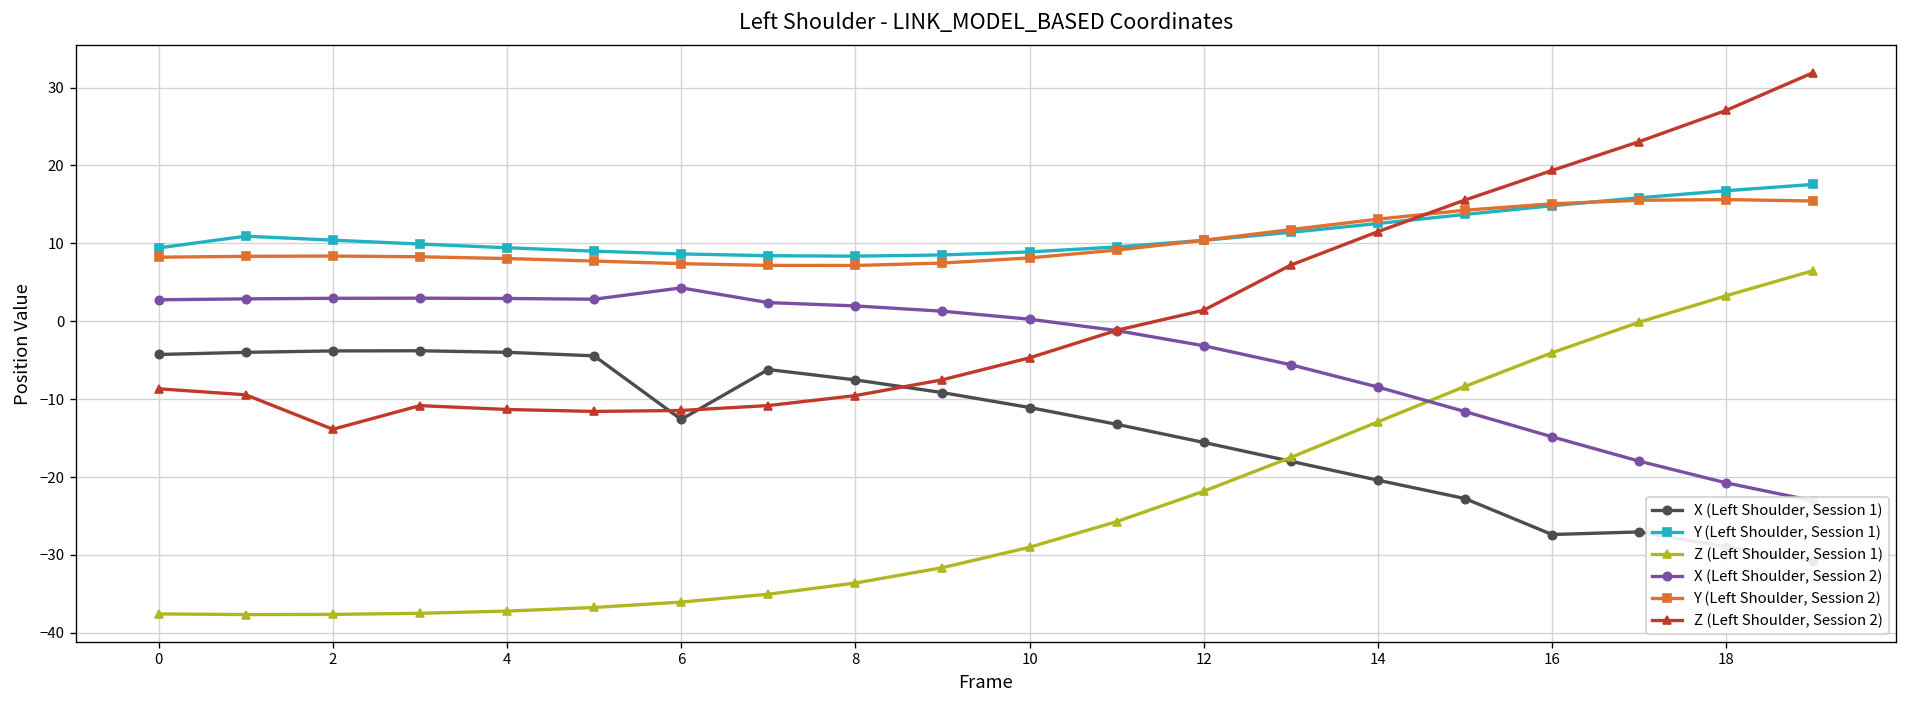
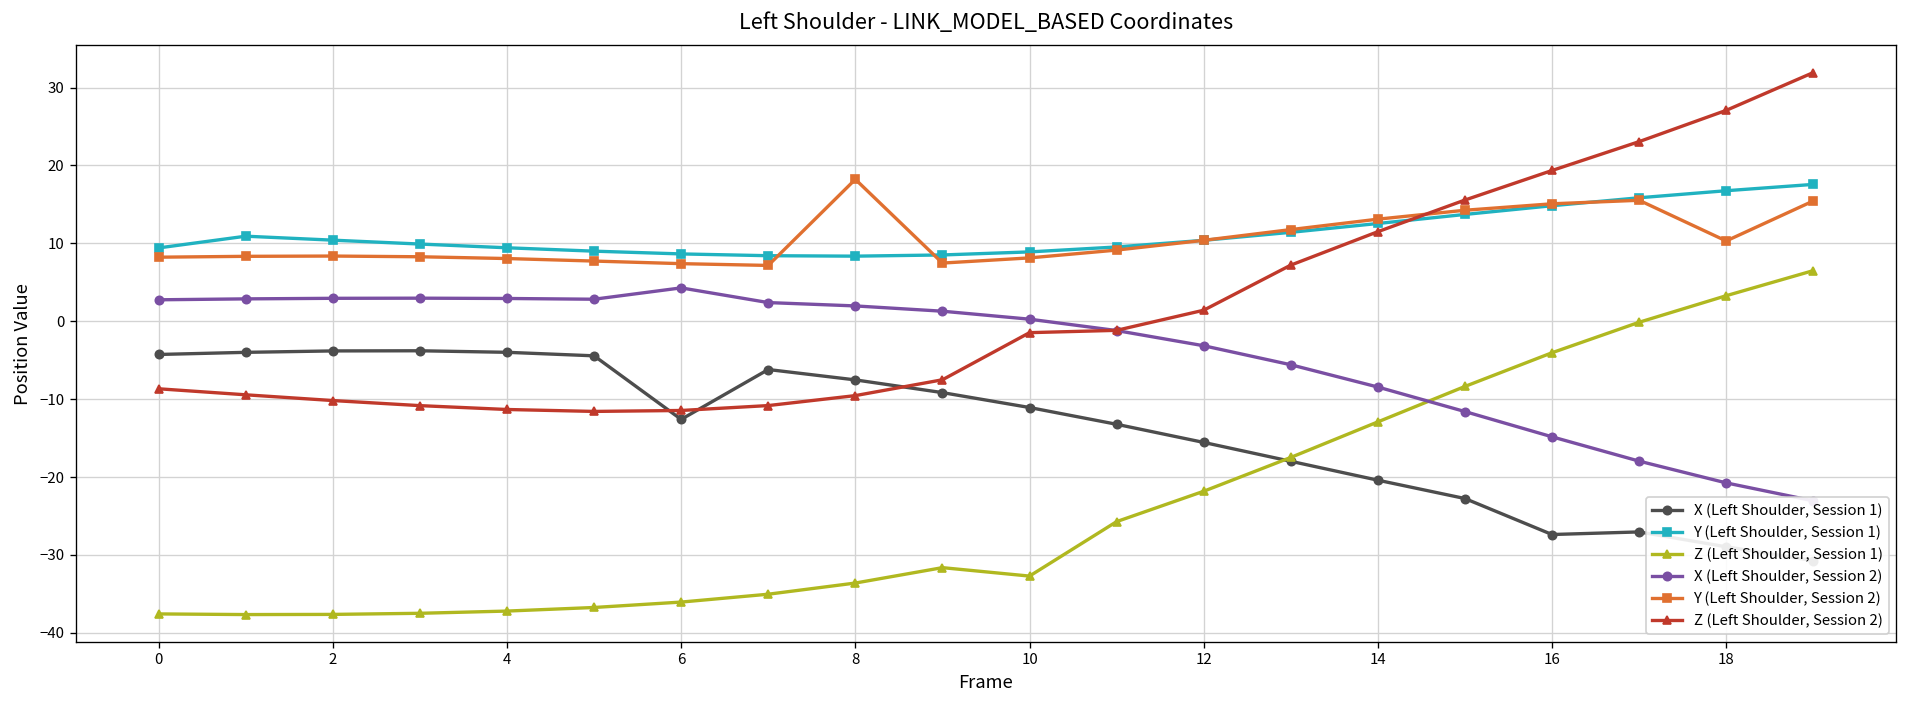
  {
    "X (Left Shoulder, Session 1)": {
      "0": -4,
      "2": -4,
      "4": -4,
      "6": -13,
      "8": -8,
      "10": -11,
      "12": -16,
      "14": -20,
      "16": -27
    },
    "Y (Left Shoulder, Session 1)": {
      "0": 9,
      "2": 10,
      "4": 9,
      "6": 9,
      "8": 8,
      "10": 9,
      "14": 13,
      "18": 17
    },
    "Z (Left Shoulder, Session 1)": {
      "0": -38,
      "2": -38,
      "4": -37,
      "6": -36,
      "8": -34,
-     "10": -29,
+     "10": -33,
      "12": -22,
      "14": -13,
      "16": -4,
      "18": 3
    },
    "X (Left Shoulder, Session 2)": {
      "0": 3,
      "2": 3,
      "4": 3,
      "6": 4,
      "8": 2,
      "10": 0,
      "12": -3,
      "14": -8,
      "16": -15,
      "18": -21
    },
    "Y (Left Shoulder, Session 2)": {
      "0": 8,
      "2": 8,
      "4": 8,
      "6": 7,
-     "8": 7,
+     "8": 18,
      "10": 8,
      "14": 13,
-     "18": 16
+     "18": 10
    },
    "Z (Left Shoulder, Session 2)": {
      "0": -9,
-     "2": -14,
+     "2": -10,
      "4": -11,
      "6": -11,
      "8": -10,
-     "10": -5,
+     "10": -1,
      "12": 1,
      "14": 11,
      "16": 19,
      "18": 27
    }
  }
